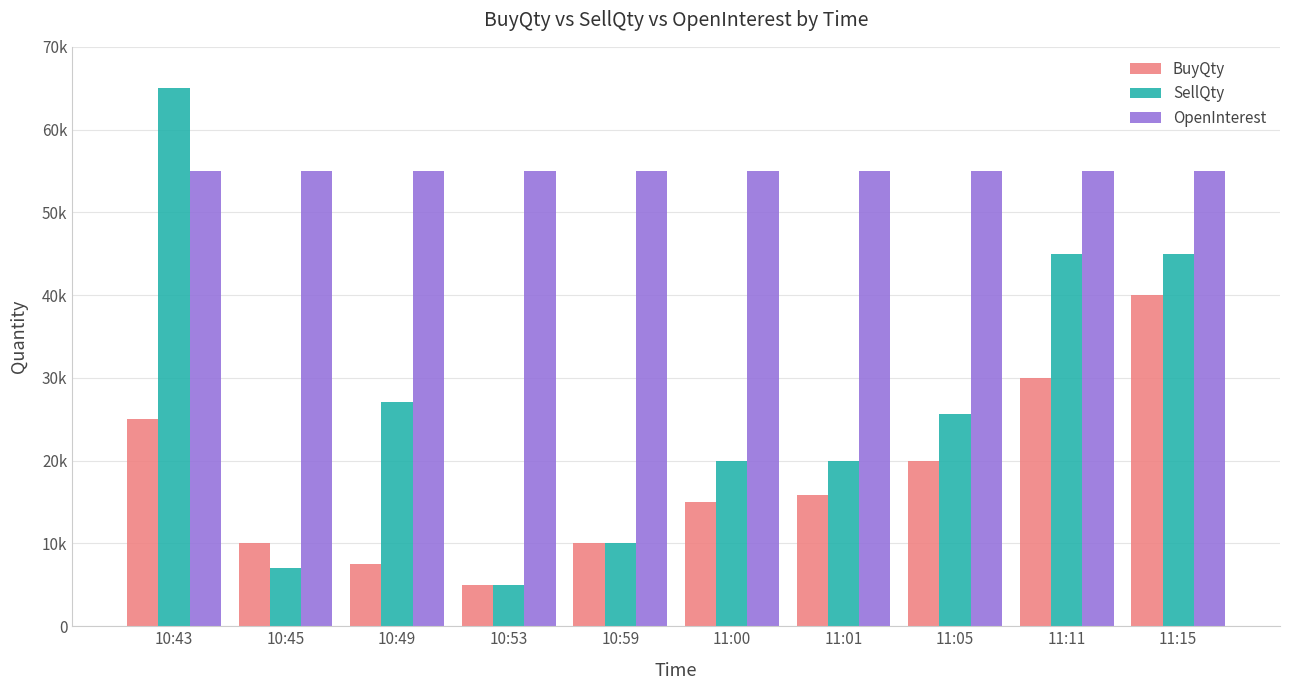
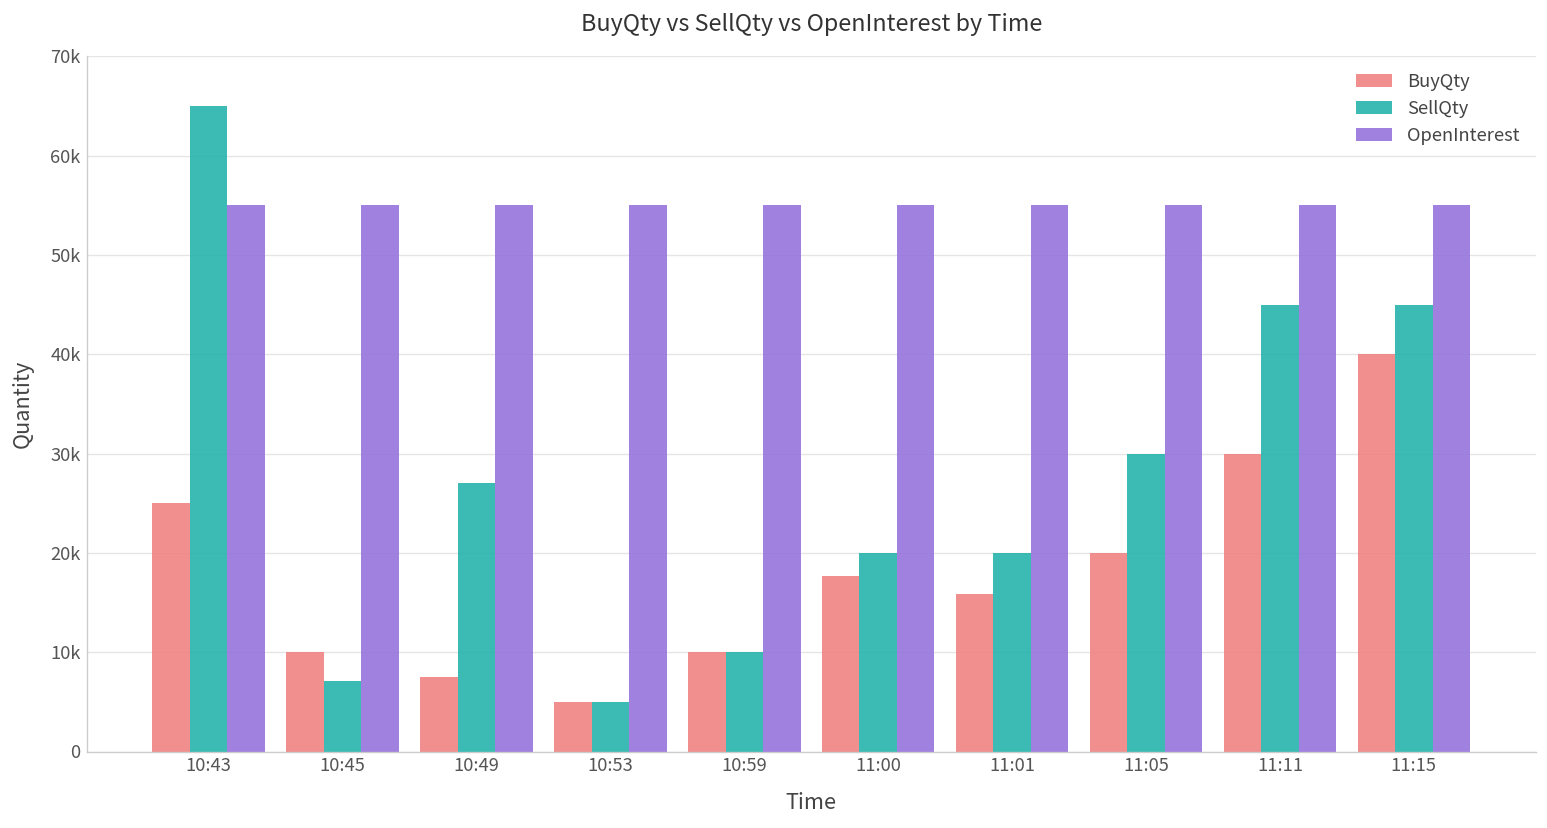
  {
    "BuyQty": {
      "10:43": 25000,
      "10:45": 10000,
      "10:49": 7000,
      "10:53": 5000,
      "10:59": 10000,
-     "11:00": 15000,
+     "11:00": 18000,
      "11:01": 16000,
      "11:05": 20000,
      "11:11": 30000,
      "11:15": 40000
    },
    "SellQty": {
      "10:43": 65000,
      "10:45": 7000,
      "10:49": 27000,
      "10:53": 5000,
      "10:59": 10000,
      "11:00": 20000,
      "11:01": 20000,
-     "11:05": 26000,
+     "11:05": 30000,
      "11:11": 45000,
      "11:15": 45000
    },
    "OpenInterest": {
      "10:43": 55000,
      "10:45": 55000,
      "10:49": 55000,
      "10:53": 55000,
      "10:59": 55000,
      "11:00": 55000,
      "11:01": 55000,
      "11:05": 55000,
      "11:11": 55000,
      "11:15": 55000
    }
  }
